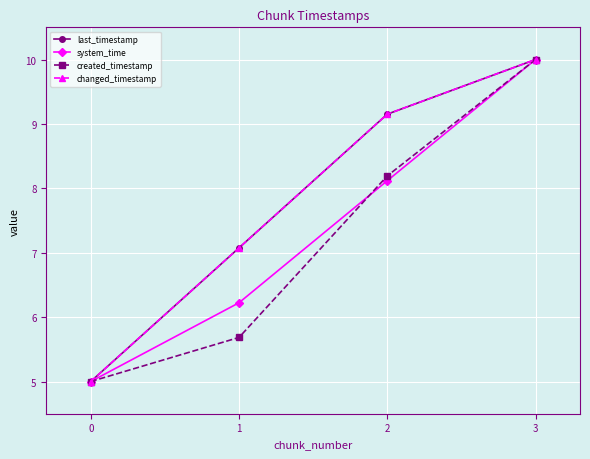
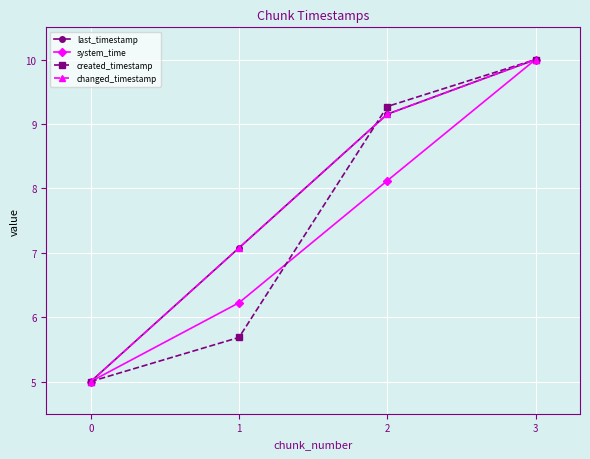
  {
    "created_timestamp": {
      "1": 5.7,
-     "2": 8.2
+     "2": 9.3
    }
  }
